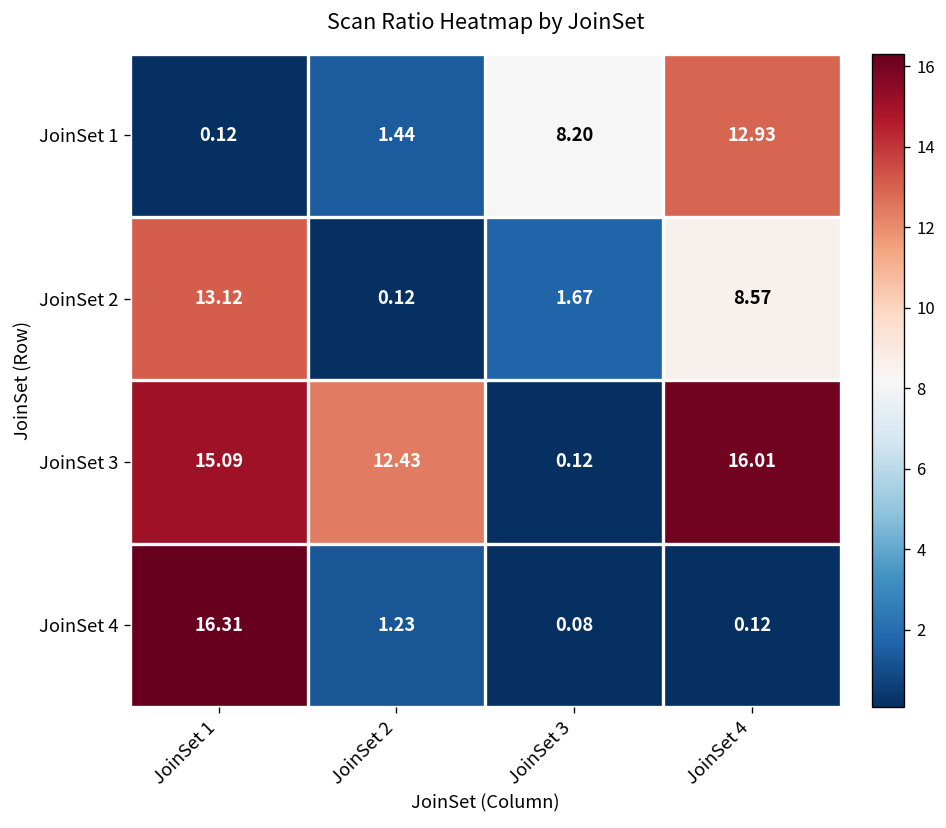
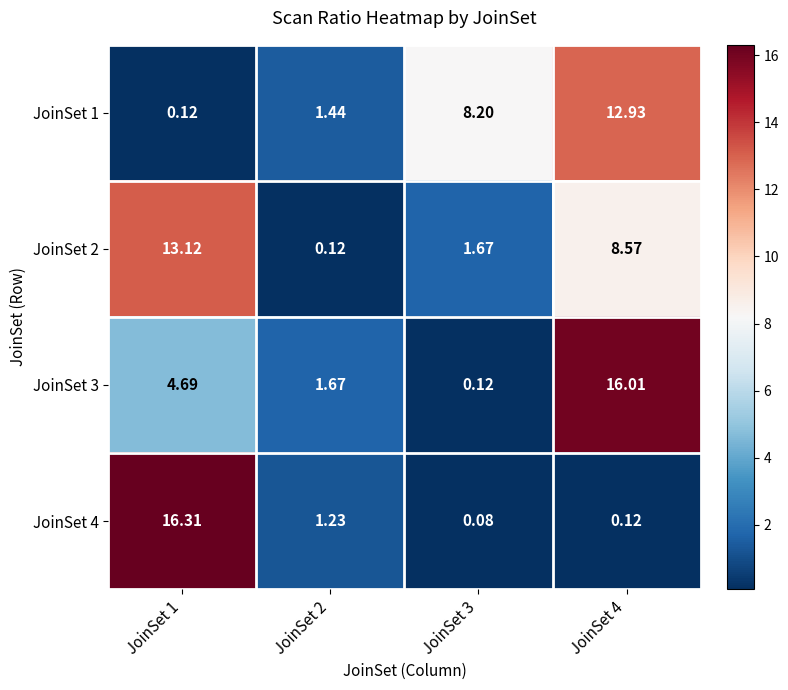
  {
    "JoinSet 1": {
      "JoinSet 1": 0.12,
      "JoinSet 2": 1.44,
      "JoinSet 3": 8.20,
      "JoinSet 4": 12.93
    },
    "JoinSet 2": {
      "JoinSet 1": 13.12,
      "JoinSet 2": 0.12,
      "JoinSet 3": 1.67,
      "JoinSet 4": 8.57
    },
    "JoinSet 3": {
-     "JoinSet 1": 15.09,
-     "JoinSet 2": 12.43,
+     "JoinSet 1": 4.69,
+     "JoinSet 2": 1.67,
      "JoinSet 3": 0.12,
      "JoinSet 4": 16.01
    },
    "JoinSet 4": {
      "JoinSet 1": 16.31,
      "JoinSet 2": 1.23,
      "JoinSet 3": 0.08,
      "JoinSet 4": 0.12
    }
  }
